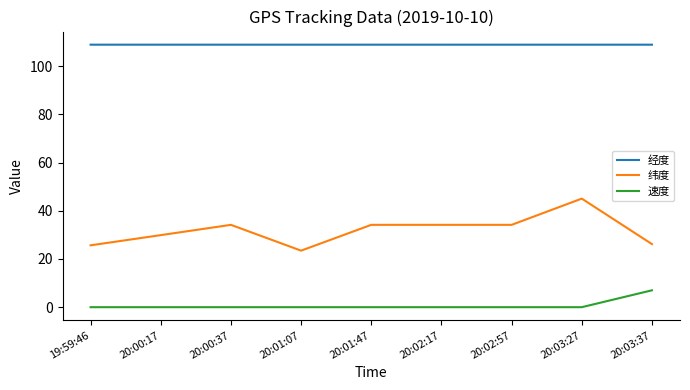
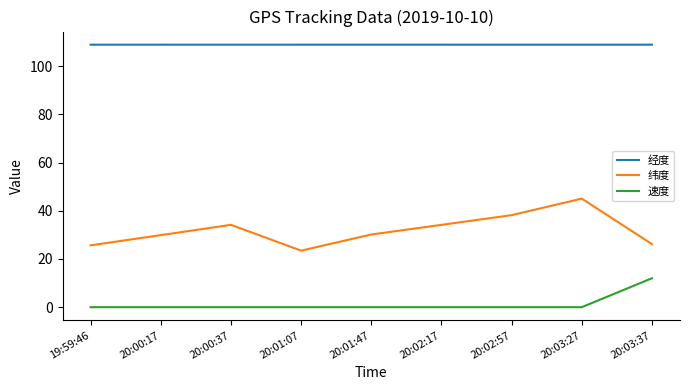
  {
    "经度": {
      "19:59:46": 109,
      "20:00:17": 109,
      "20:00:37": 109,
      "20:01:07": 109,
      "20:01:47": 109,
      "20:02:17": 109,
      "20:02:57": 109,
      "20:03:27": 109,
      "20:03:37": 109
    },
    "纬度": {
      "19:59:46": 26,
      "20:00:17": 30,
      "20:00:37": 34,
      "20:01:07": 23,
-     "20:01:47": 34,
+     "20:01:47": 30,
      "20:02:17": 34,
-     "20:02:57": 34,
+     "20:02:57": 38,
      "20:03:27": 45,
      "20:03:37": 26
    },
    "速度": {
      "19:59:46": 0,
      "20:00:17": 0,
      "20:00:37": 0,
      "20:01:07": 0,
      "20:01:47": 0,
      "20:02:17": 0,
      "20:02:57": 0,
      "20:03:27": 0,
-     "20:03:37": 7
+     "20:03:37": 12
    }
  }
